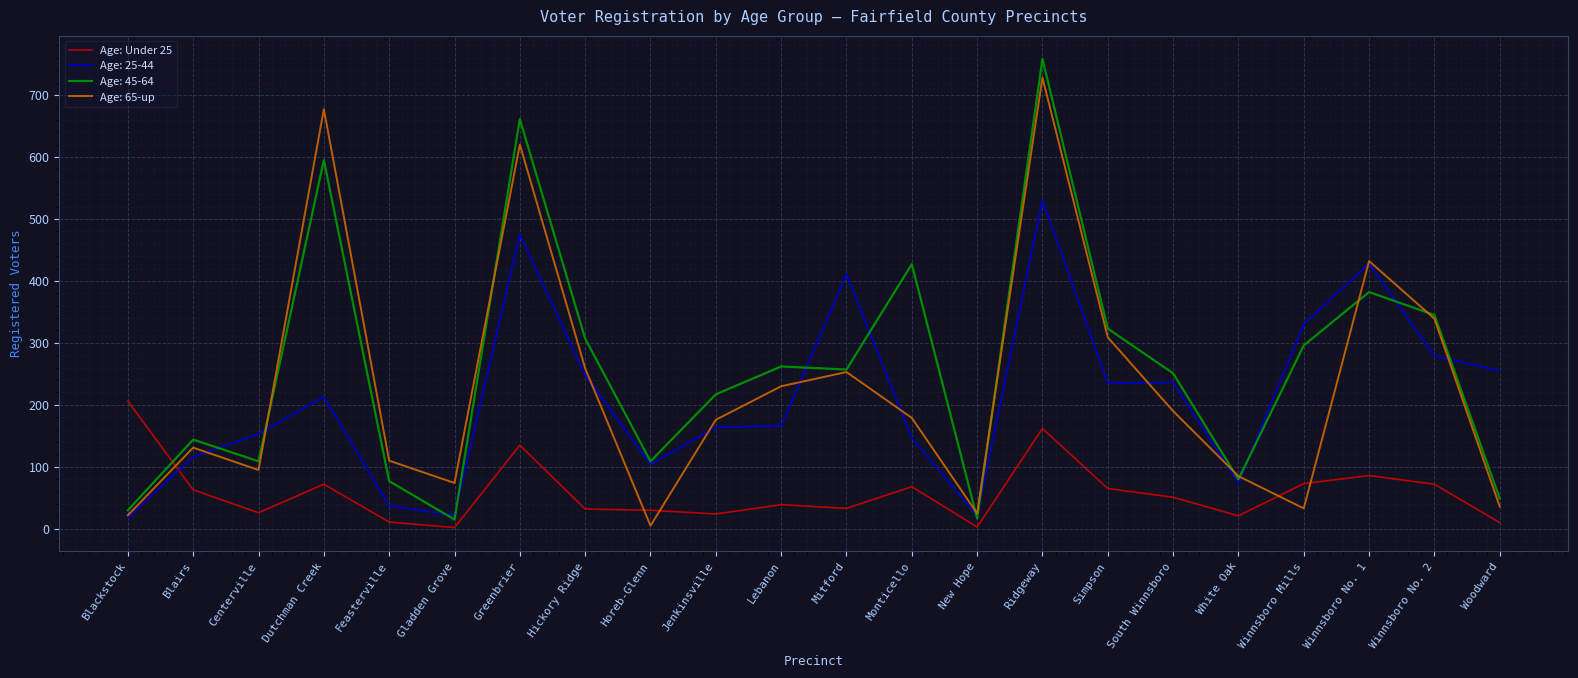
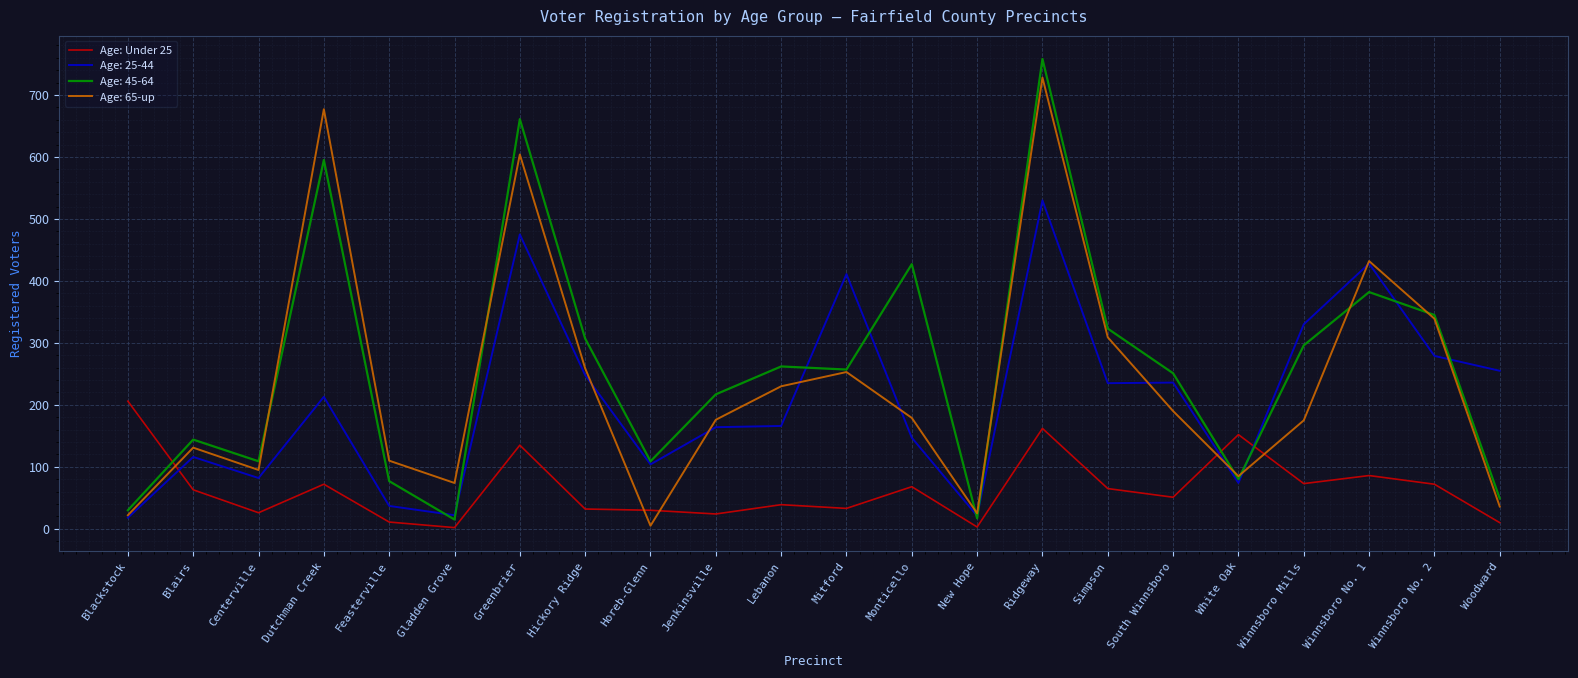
  {
    "Age: Under 25": {
      "Blackstock": 210,
      "Blairs": 60,
      "Centerville": 30,
      "Dutchman Creek": 70,
      "Feasterville": 10,
      "Gladden Grove": 0,
      "Greenbrier": 140,
      "Hickory Ridge": 30,
      "Horeb-Glenn": 30,
      "Jenkinsville": 20,
      "Lebanon": 40,
      "Mitford": 30,
      "Monticello": 70,
      "New Hope": 0,
      "Ridgeway": 160,
      "Simpson": 70,
      "South Winnsboro": 50,
-     "White Oak": 20,
+     "White Oak": 150,
      "Winnsboro Mills": 70,
      "Winnsboro No. 1": 90,
      "Winnsboro No. 2": 70,
      "Woodward": 10
    },
    "Age: 25-44": {
      "Blairs": 120,
-     "Centerville": 150,
+     "Centerville": 80,
      "Dutchman Creek": 210,
      "Feasterville": 40,
      "Gladden Grove": 20,
      "Greenbrier": 480,
      "Hickory Ridge": 250,
      "Horeb-Glenn": 100,
      "Jenkinsville": 160,
      "Lebanon": 170,
      "Mitford": 410,
      "Monticello": 150,
      "Ridgeway": 530,
      "Simpson": 240,
      "South Winnsboro": 240,
      "White Oak": 70,
      "Winnsboro Mills": 330,
      "Winnsboro No. 2": 280,
      "Woodward": 260
    },
    "Age: 45-64": {
      "Blackstock": 30,
      "Blairs": 140,
      "Centerville": 110,
      "Dutchman Creek": 600,
      "Feasterville": 80,
      "Gladden Grove": 20,
      "Greenbrier": 660,
      "Hickory Ridge": 310,
      "Horeb-Glenn": 110,
      "Jenkinsville": 220,
      "Lebanon": 260,
      "Monticello": 430,
      "Ridgeway": 760,
      "Simpson": 320,
      "South Winnsboro": 250,
      "White Oak": 80,
      "Winnsboro Mills": 300,
      "Winnsboro No. 1": 380,
      "Winnsboro No. 2": 350,
      "Woodward": 50
    },
    "Age: 65-up": {
      "Blairs": 130,
      "Centerville": 100,
      "Dutchman Creek": 680,
      "Feasterville": 110,
      "Gladden Grove": 70,
-     "Greenbrier": 620,
+     "Greenbrier": 600,
      "Hickory Ridge": 260,
      "Horeb-Glenn": 10,
      "Jenkinsville": 180,
      "Lebanon": 230,
      "Monticello": 180,
      "Ridgeway": 730,
      "Simpson": 310,
      "South Winnsboro": 190,
      "White Oak": 90,
-     "Winnsboro Mills": 30,
+     "Winnsboro Mills": 180,
      "Winnsboro No. 2": 340,
      "Woodward": 40
    }
  }
